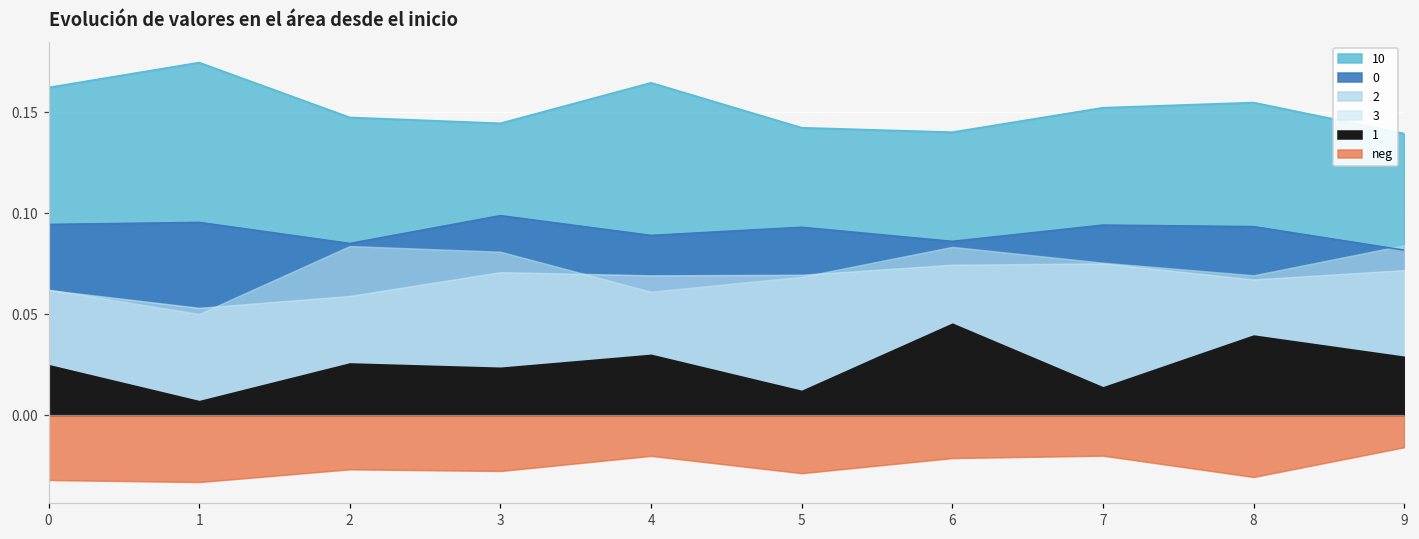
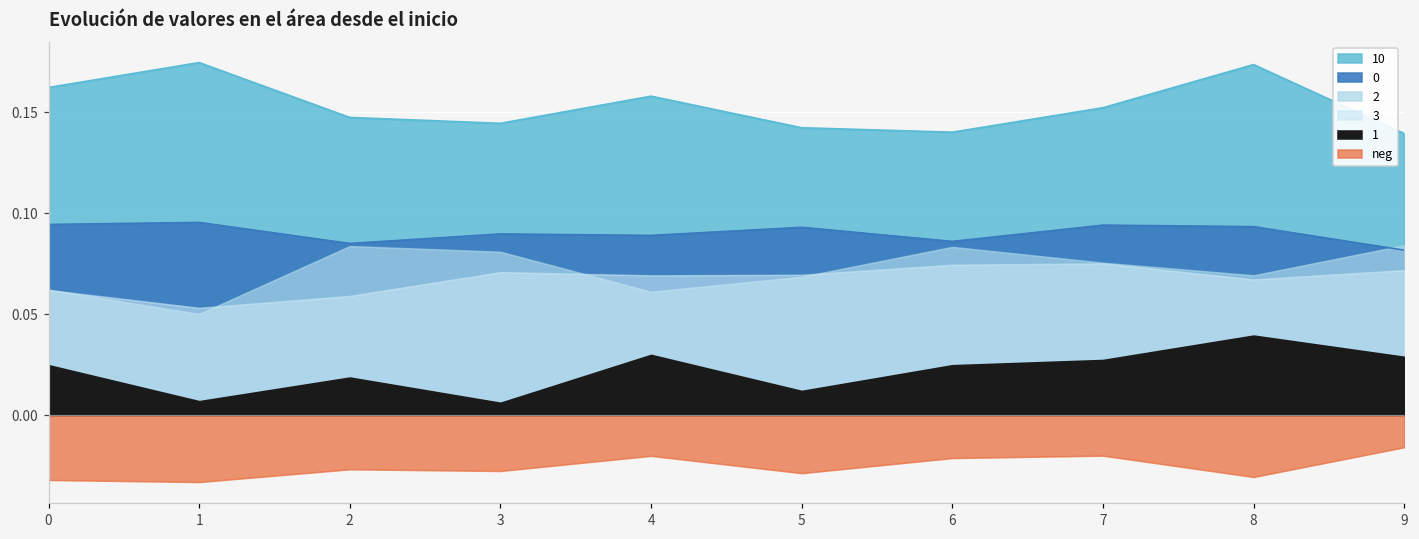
  {
    "10": {
      "0": 0.162,
      "1": 0.174,
      "2": 0.147,
      "3": 0.144,
-     "4": 0.164,
+     "4": 0.158,
      "5": 0.142,
      "6": 0.140,
      "7": 0.152,
-     "8": 0.155,
+     "8": 0.173,
      "9": 0.139
    },
    "0": {
      "0": 0.094,
      "1": 0.095,
-     "3": 0.099,
+     "3": 0.090,
      "4": 0.089,
      "5": 0.093,
      "6": 0.086,
      "7": 0.094,
      "8": 0.093,
      "9": 0.082
    },
    "1": {
      "0": 0.025,
      "1": 0.007,
-     "2": 0.026,
-     "3": 0.024,
+     "2": 0.019,
+     "3": 0.006,
      "4": 0.030,
      "5": 0.012,
-     "6": 0.045,
-     "7": 0.014,
+     "6": 0.025,
+     "7": 0.027,
      "8": 0.039,
      "9": 0.029
    }
  }
